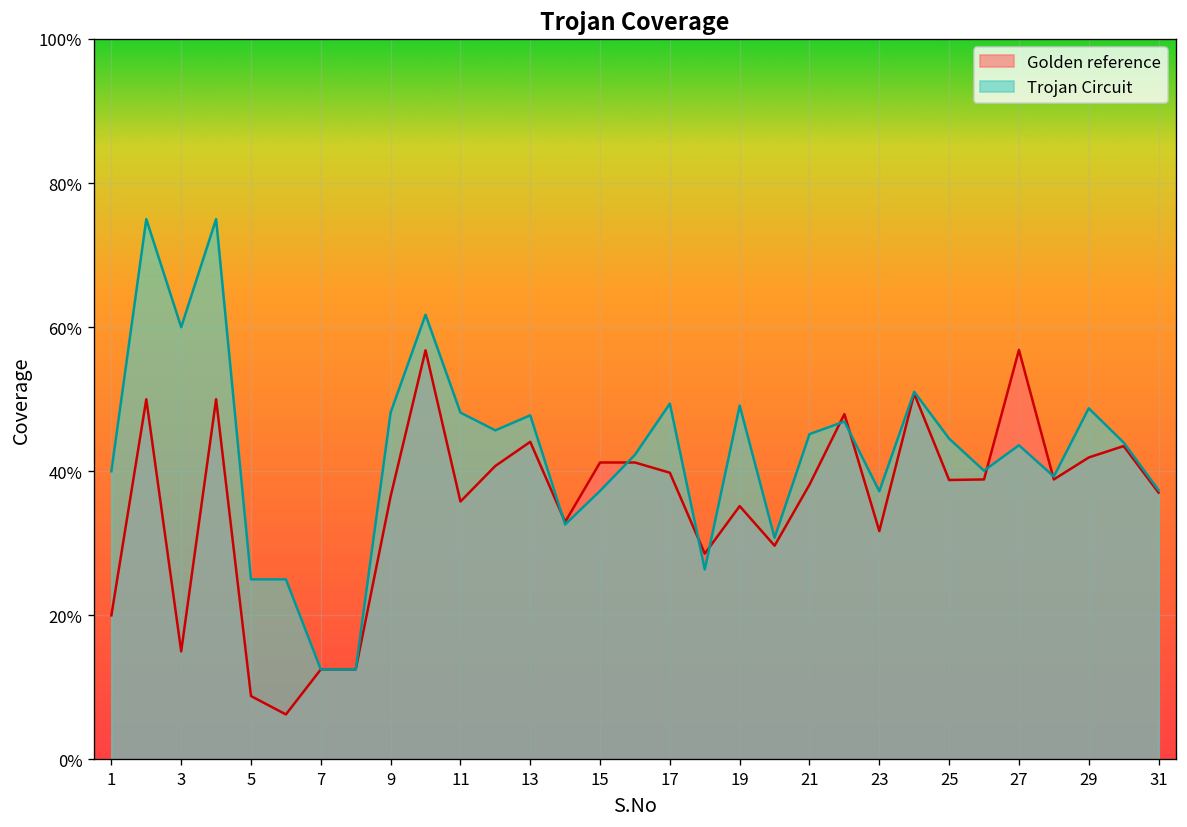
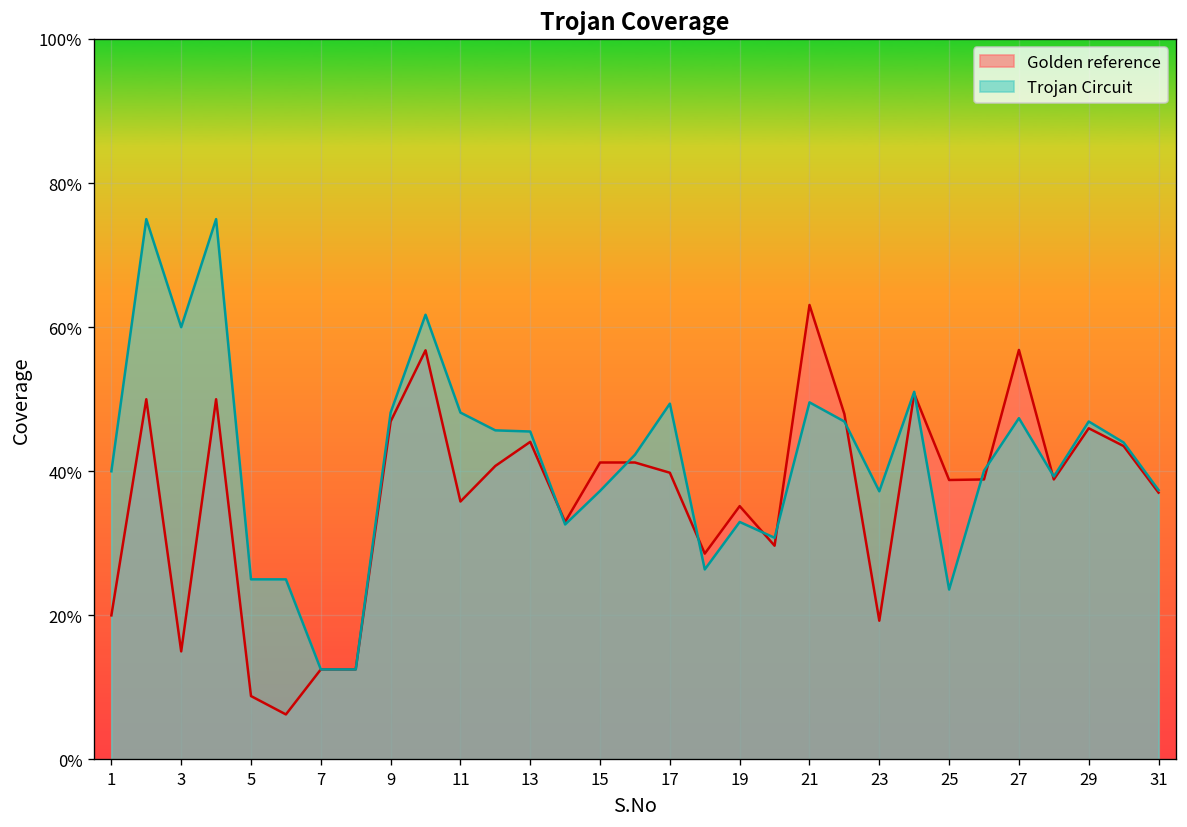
  {
    "Golden reference": {
      "1": "20%",
      "3": "15%",
      "5": "9%",
-     "9": "37%",
+     "9": "47%",
      "11": "36%",
      "13": "44%",
      "15": "41%",
      "17": "40%",
      "19": "35%",
-     "21": "38%",
-     "23": "32%",
+     "21": "63%",
+     "23": "19%",
      "25": "39%",
      "27": "57%",
-     "29": "42%"
+     "29": "46%"
    },
    "Trojan Circuit": {
      "1": "40%",
      "3": "60%",
      "5": "25%",
      "9": "48%",
      "11": "48%",
-     "13": "48%",
+     "13": "46%",
      "15": "37%",
      "17": "49%",
-     "19": "49%",
-     "21": "45%",
+     "19": "33%",
+     "21": "50%",
      "23": "37%",
-     "25": "45%",
-     "27": "44%",
-     "29": "49%"
+     "25": "24%",
+     "27": "47%",
+     "29": "47%"
    }
  }
